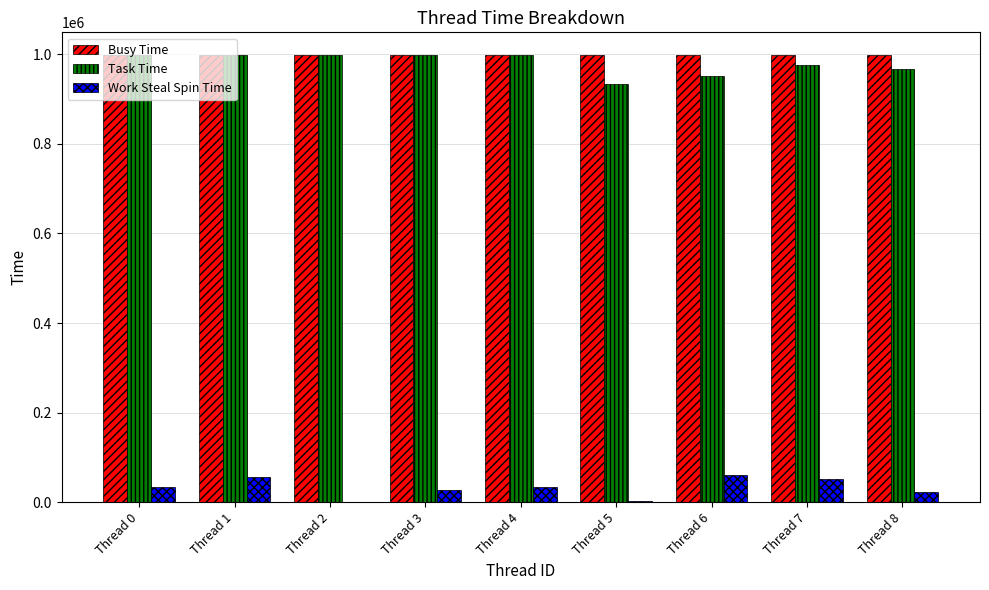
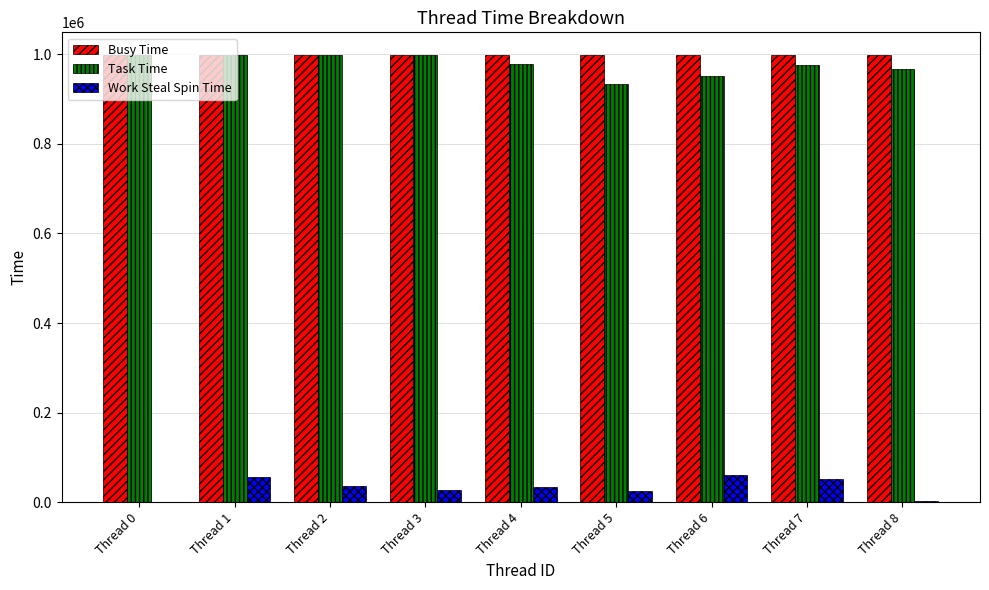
  {
    "Busy Time": {
      "Thread 2": 1000000,
      "Thread 3": 1000000,
      "Thread 4": 1000000,
      "Thread 5": 1000000,
      "Thread 6": 1000000,
      "Thread 7": 1000000,
      "Thread 8": 1000000
    },
    "Task Time": {
      "Thread 2": 1000000,
      "Thread 3": 1000000,
-     "Thread 4": 1000000,
+     "Thread 4": 980000,
      "Thread 5": 930000,
      "Thread 6": 950000,
      "Thread 7": 980000,
      "Thread 8": 970000
    },
    "Work Steal Spin Time": {
-     "Thread 0": 30000,
+     "Thread 0": 0,
      "Thread 1": 60000,
-     "Thread 2": 0,
+     "Thread 2": 40000,
      "Thread 3": 30000,
      "Thread 4": 30000,
-     "Thread 5": 0,
+     "Thread 5": 20000,
      "Thread 6": 60000,
      "Thread 7": 50000,
-     "Thread 8": 20000
+     "Thread 8": 0
    }
  }
